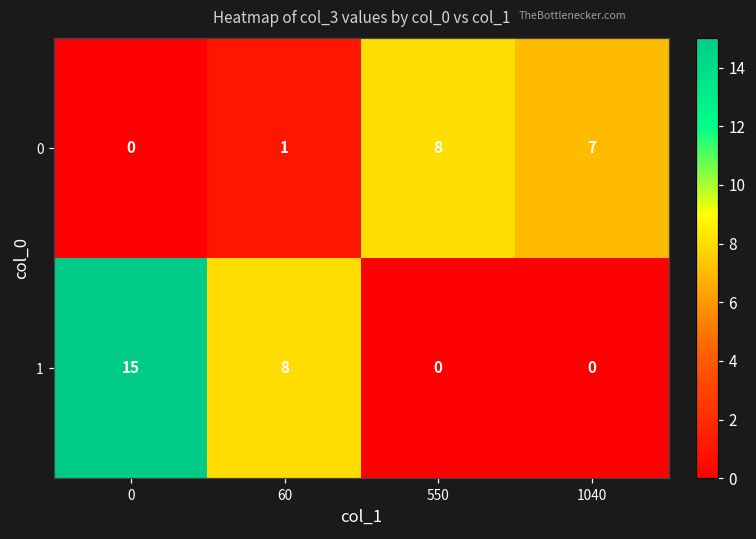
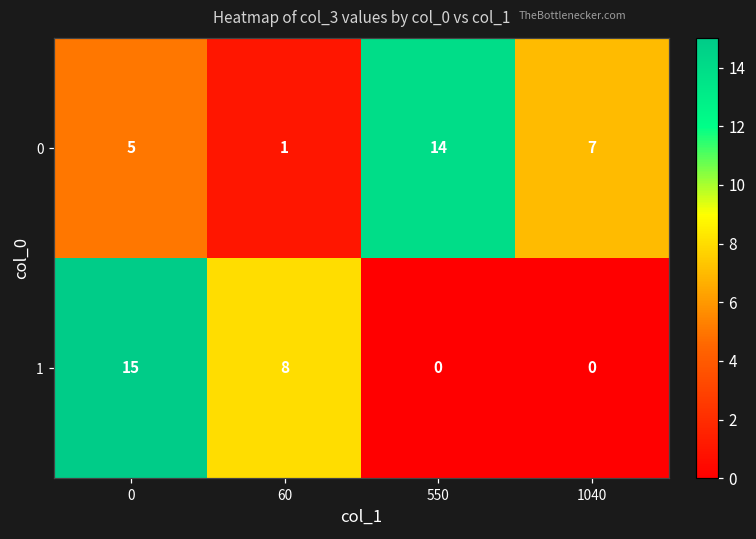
  {
    "0": {
-     "0": 0,
+     "0": 5,
      "60": 1,
-     "550": 8,
+     "550": 14,
      "1040": 7
    },
    "1": {
      "0": 15,
      "60": 8,
      "550": 0,
      "1040": 0
    }
  }
